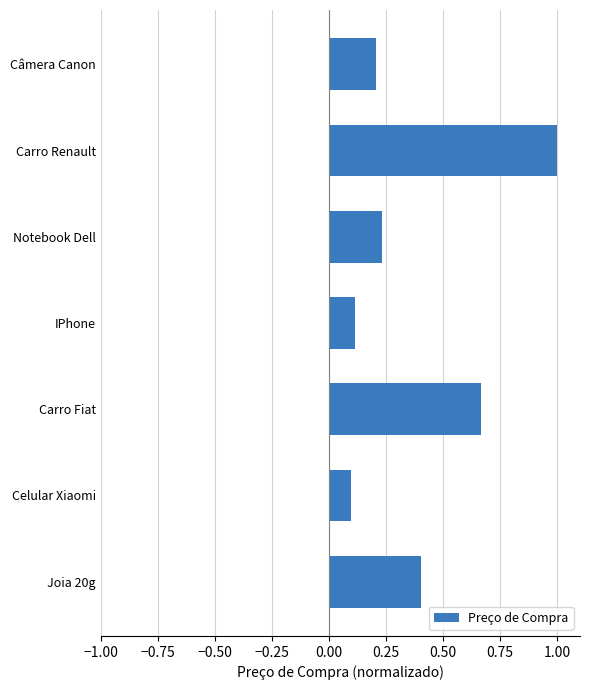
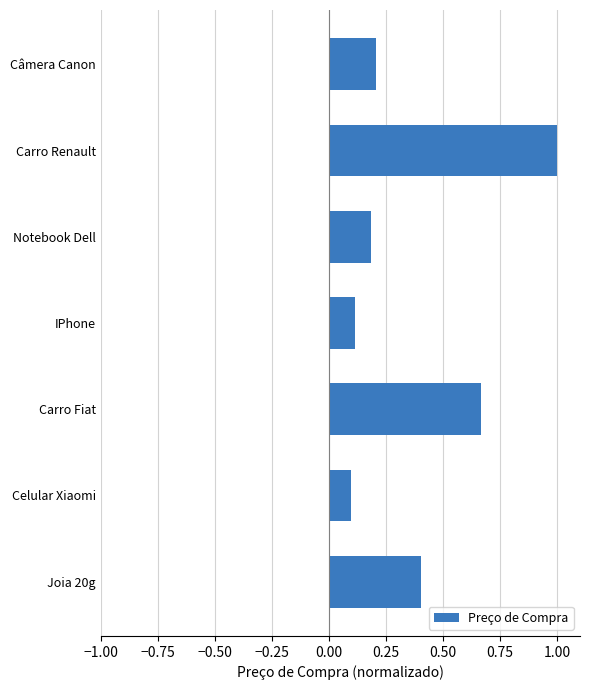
  {
    "Câmera Canon": 0.20,
    "Carro Renault": 1.00,
-   "Notebook Dell": 0.23,
+   "Notebook Dell": 0.18,
    "IPhone": 0.12,
    "Carro Fiat": 0.67,
    "Celular Xiaomi": 0.10,
    "Joia 20g": 0.40
  }
